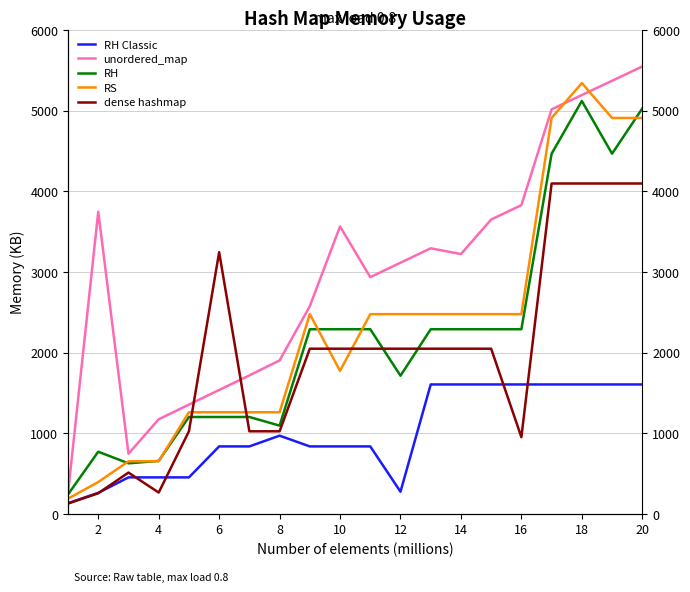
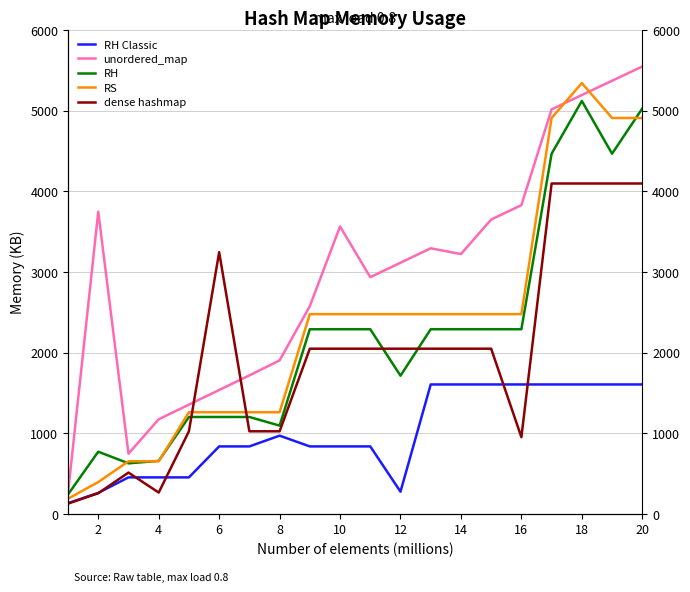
  {
    "RH Classic": {
      "4": 500,
      "6": 800,
      "8": 1000,
      "10": 800,
      "12": 300,
      "14": 1600,
      "16": 1600,
      "18": 1600,
      "20": 1600
    },
    "unordered_map": {
      "2": 3700,
      "4": 1200,
      "6": 1500,
      "8": 1900,
      "10": 3600,
      "12": 3100,
      "14": 3200,
      "16": 3800,
      "18": 5200,
      "20": 5500
    },
    "RH": {
      "2": 800,
      "6": 1200,
      "8": 1100,
      "10": 2300,
      "12": 1700,
      "14": 2300,
      "16": 2300,
      "18": 5100,
      "20": 5000
    },
    "RS": {
      "2": 400,
      "6": 1300,
      "8": 1300,
-     "10": 1800,
+     "10": 2500,
      "12": 2500,
      "14": 2500,
      "16": 2500,
      "18": 5300,
      "20": 4900
    },
    "dense hashmap": {
      "4": 300,
      "6": 3200,
      "8": 1000,
      "10": 2000,
      "12": 2000,
      "14": 2000,
      "16": 1000,
      "18": 4100,
      "20": 4100
    }
  }
